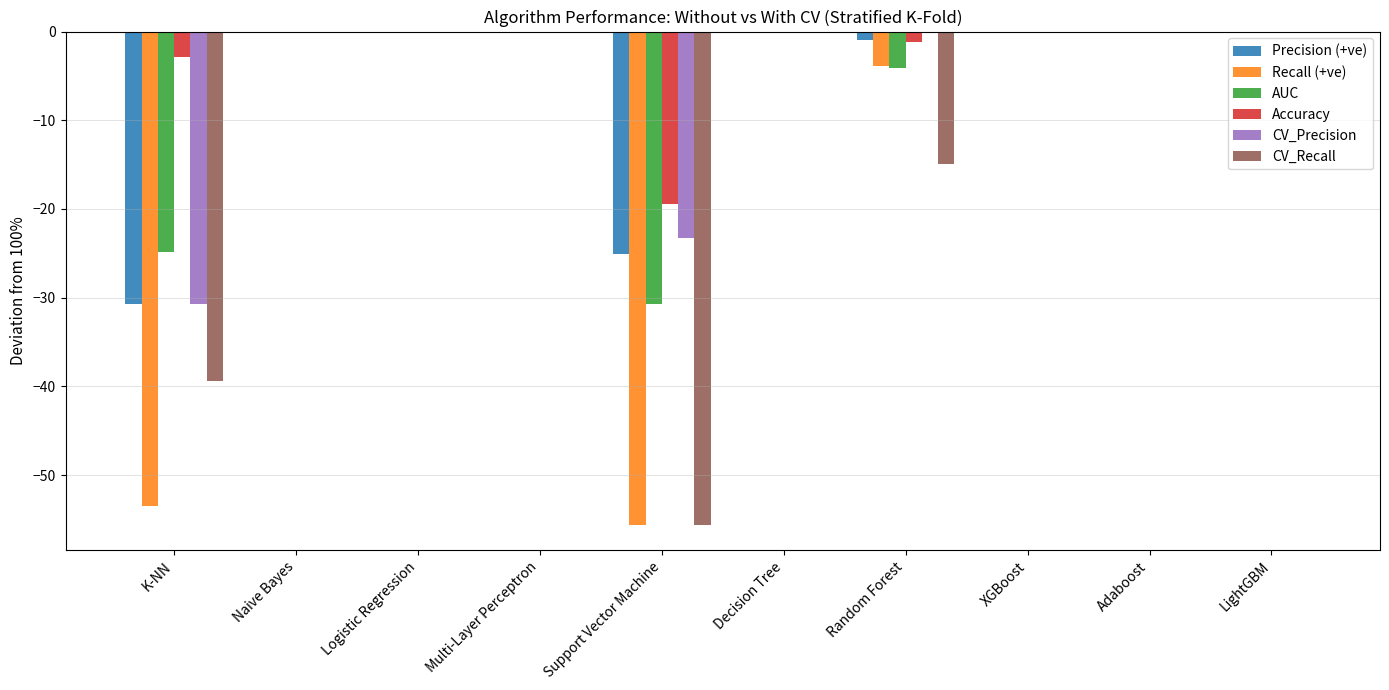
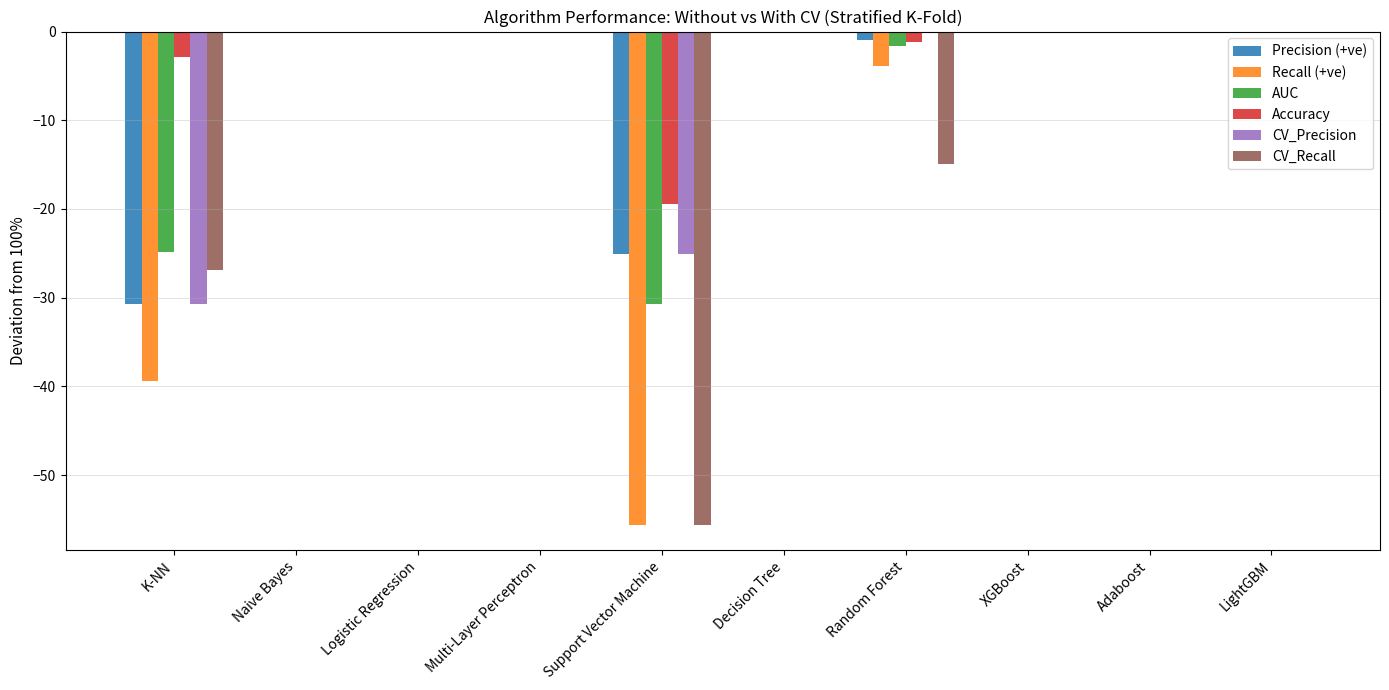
  {
    "Precision (+ve)": {
      "K-NN": -31,
      "Naive Bayes": 0,
      "Logistic Regression": 0,
      "Multi-Layer Perceptron": 0,
      "Support Vector Machine": -25,
      "Decision Tree": 0,
      "Random Forest": -1,
      "XGBoost": 0,
      "Adaboost": 0,
      "LightGBM": 0
    },
    "Recall (+ve)": {
-     "K-NN": -54,
+     "K-NN": -39,
      "Naive Bayes": 0,
      "Logistic Regression": 0,
      "Multi-Layer Perceptron": 0,
      "Support Vector Machine": -56,
      "Decision Tree": 0,
      "Random Forest": -4,
      "XGBoost": 0,
      "Adaboost": 0,
      "LightGBM": 0
    },
    "AUC": {
      "K-NN": -25,
      "Naive Bayes": 0,
      "Logistic Regression": 0,
      "Multi-Layer Perceptron": 0,
      "Support Vector Machine": -31,
      "Decision Tree": 0,
-     "Random Forest": -4,
+     "Random Forest": -2,
      "XGBoost": 0,
      "Adaboost": 0,
      "LightGBM": 0
    },
    "Accuracy": {
      "K-NN": -3,
      "Naive Bayes": 0,
      "Logistic Regression": 0,
      "Multi-Layer Perceptron": 0,
      "Support Vector Machine": -19,
      "Decision Tree": 0,
      "Random Forest": -1,
      "XGBoost": 0,
      "Adaboost": 0,
      "LightGBM": 0
    },
    "CV_Precision": {
      "K-NN": -31,
      "Naive Bayes": 0,
      "Logistic Regression": 0,
      "Multi-Layer Perceptron": 0,
-     "Support Vector Machine": -23,
+     "Support Vector Machine": -25,
      "Decision Tree": 0,
      "Random Forest": 0,
      "XGBoost": 0,
      "Adaboost": 0,
      "LightGBM": 0
    },
    "CV_Recall": {
-     "K-NN": -39,
+     "K-NN": -27,
      "Naive Bayes": 0,
      "Logistic Regression": 0,
      "Multi-Layer Perceptron": 0,
      "Support Vector Machine": -56,
      "Decision Tree": 0,
      "Random Forest": -15,
      "XGBoost": 0,
      "Adaboost": 0,
      "LightGBM": 0
    }
  }
